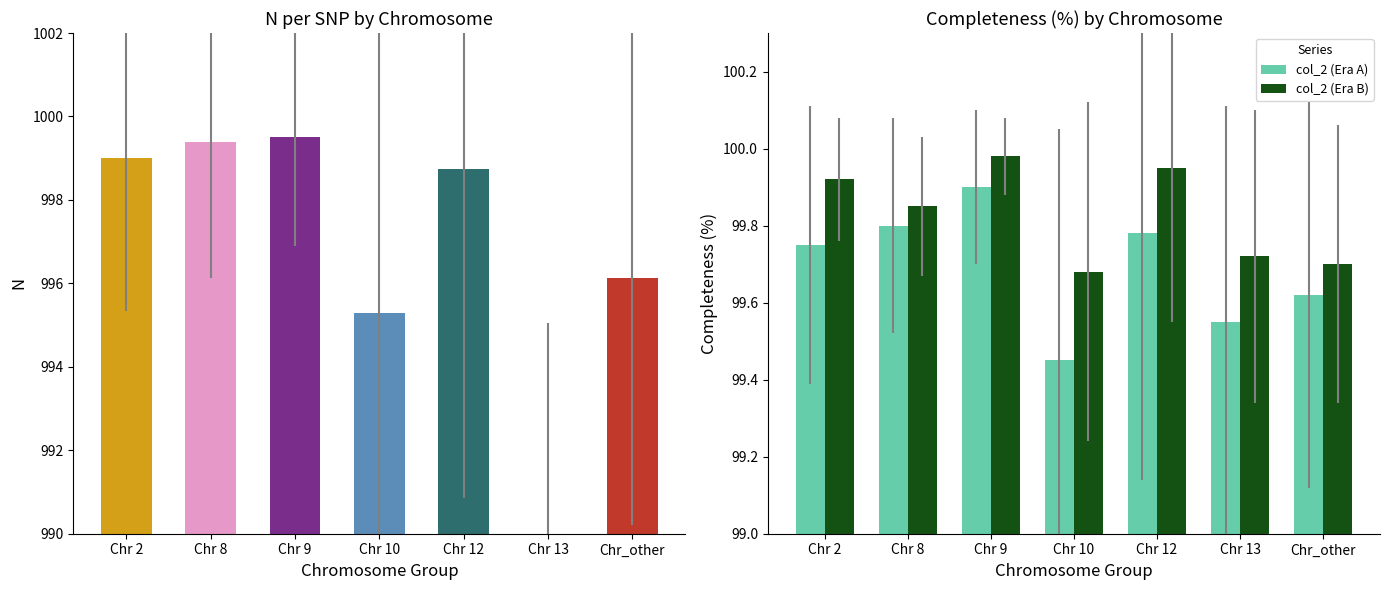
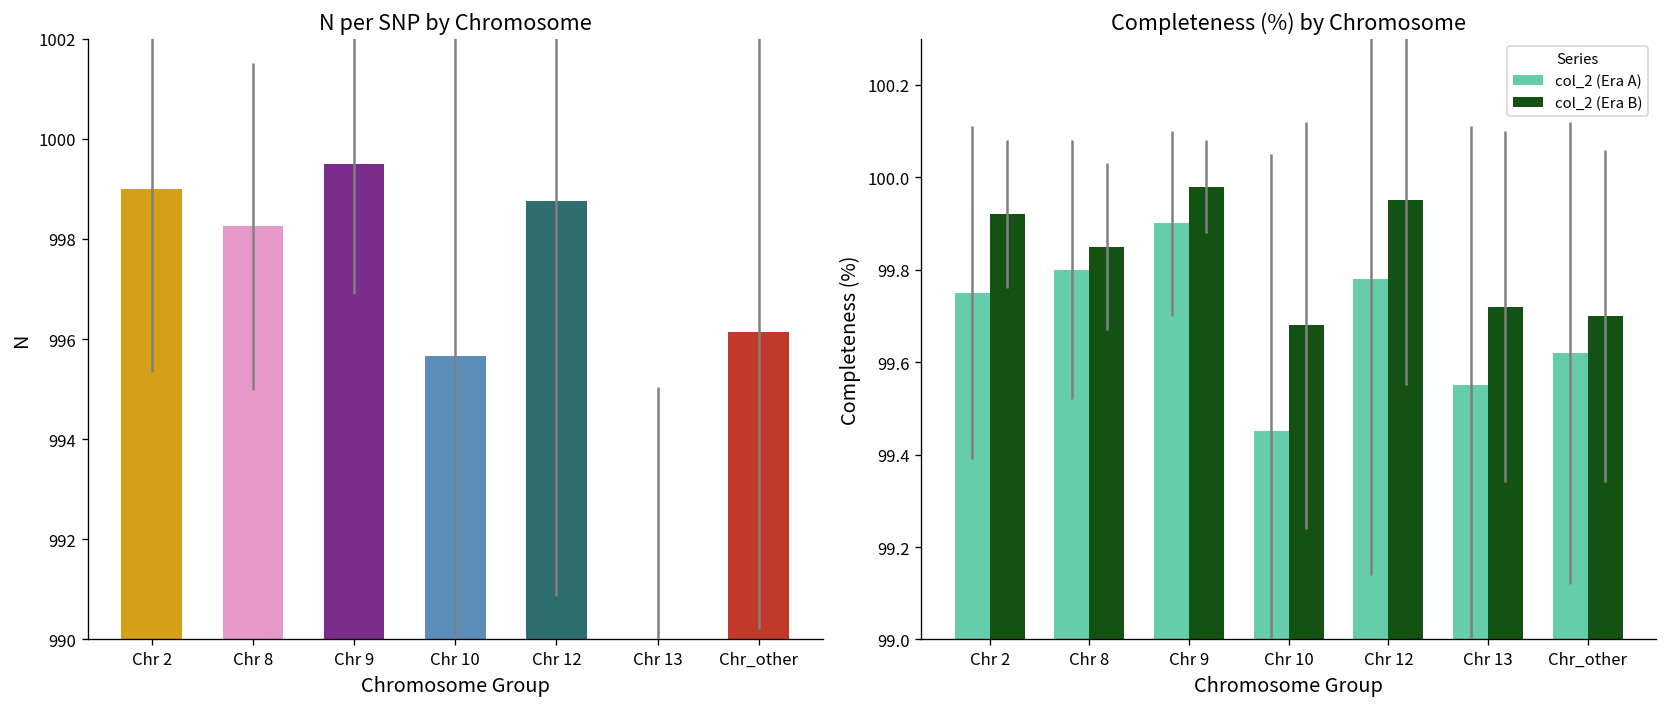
  {
    "N per SNP by Chromosome": {
      "Chr 2": 999.0,
-     "Chr 8": 999.4,
+     "Chr 8": 998.3,
      "Chr 9": 999.5,
-     "Chr 10": 995.3,
+     "Chr 10": 995.7,
      "Chr 12": 998.8,
      "Chr_other": 996.1
    },
    "Completeness (%) by Chromosome": {
      "col_2 (Era A)": {
        "Chr 2": 99.75,
        "Chr 8": 99.80,
        "Chr 9": 99.90,
        "Chr 10": 99.45,
        "Chr 12": 99.78,
        "Chr 13": 99.55,
        "Chr_other": 99.62
      },
      "col_2 (Era B)": {
        "Chr 2": 99.92,
        "Chr 8": 99.85,
        "Chr 9": 99.98,
        "Chr 10": 99.68,
        "Chr 12": 99.95,
        "Chr 13": 99.72,
        "Chr_other": 99.70
      }
    }
  }
